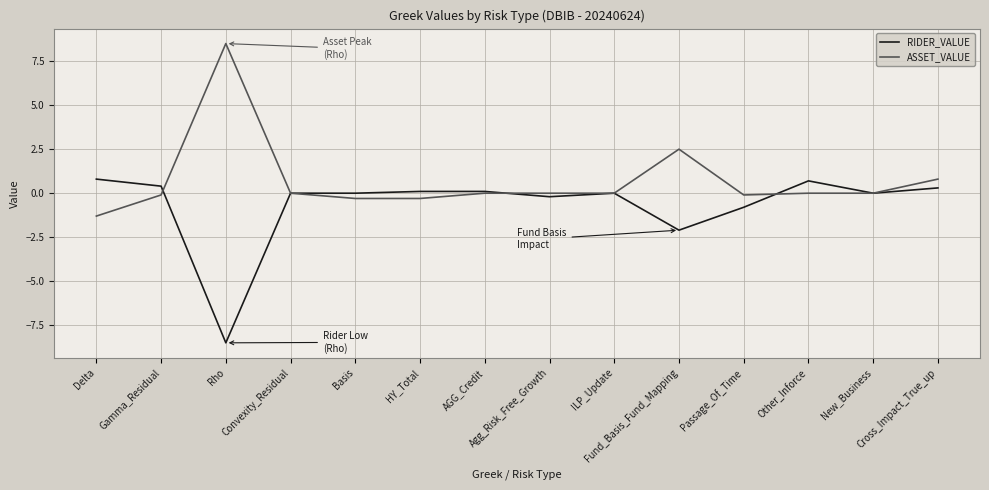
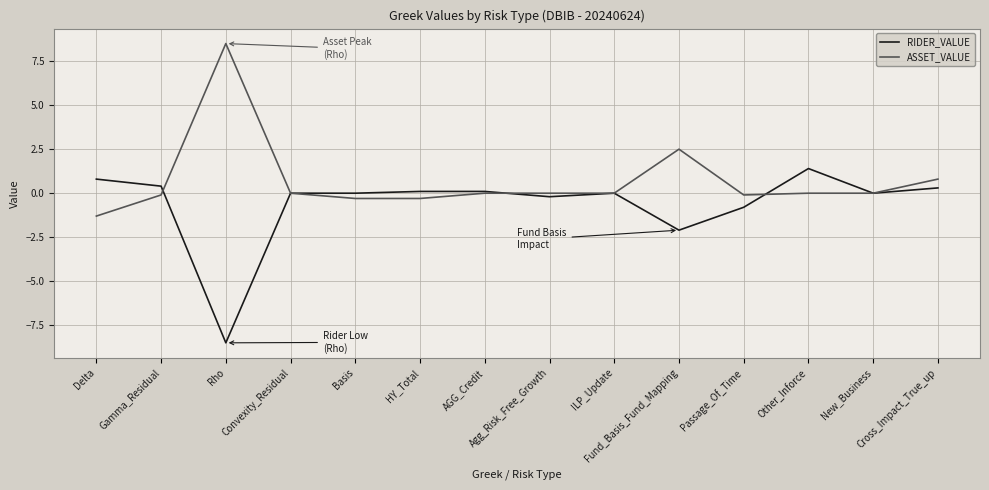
  {
    "RIDER_VALUE": {
      "Delta": 0.8,
      "Gamma_Residual": 0.4,
      "Rho": -8.5,
      "Basis": 0.0,
      "HY_Total": 0.1,
      "Agg_Risk_Free_Growth": -0.2,
      "Fund_Basis_Fund_Mapping": -2.1,
      "Passage_Of_Time": -0.8,
-     "Other_Inforce": 0.7,
+     "Other_Inforce": 1.4,
      "Cross_Impact_True_up": 0.3
    },
    "ASSET_VALUE": {
      "Delta": -1.3,
      "Gamma_Residual": -0.1,
      "Rho": 8.5,
      "Basis": -0.3,
      "HY_Total": -0.3,
      "Agg_Risk_Free_Growth": 0.0,
      "Fund_Basis_Fund_Mapping": 2.5,
      "Passage_Of_Time": -0.1,
      "Other_Inforce": 0.0,
      "Cross_Impact_True_up": 0.8
    }
  }
